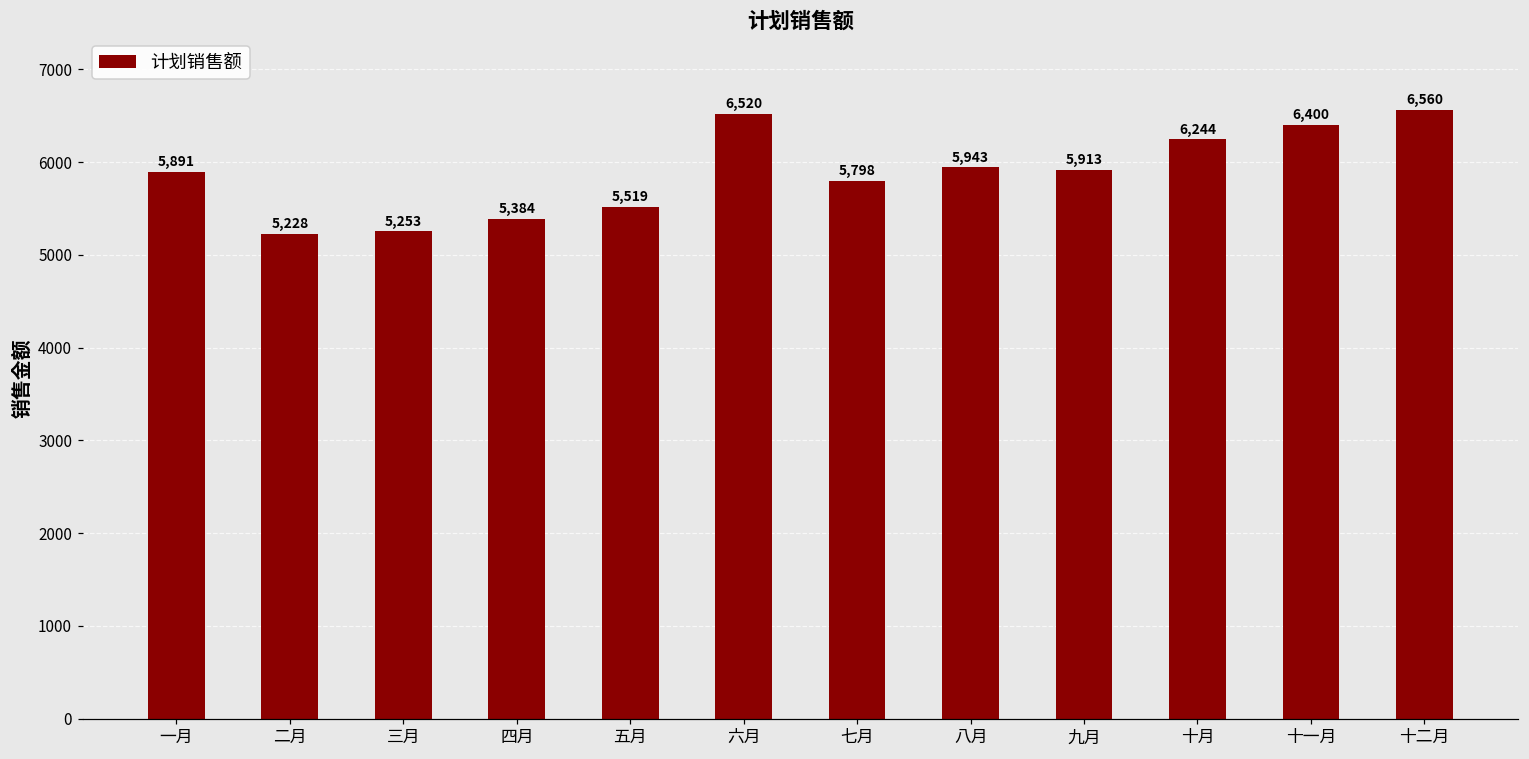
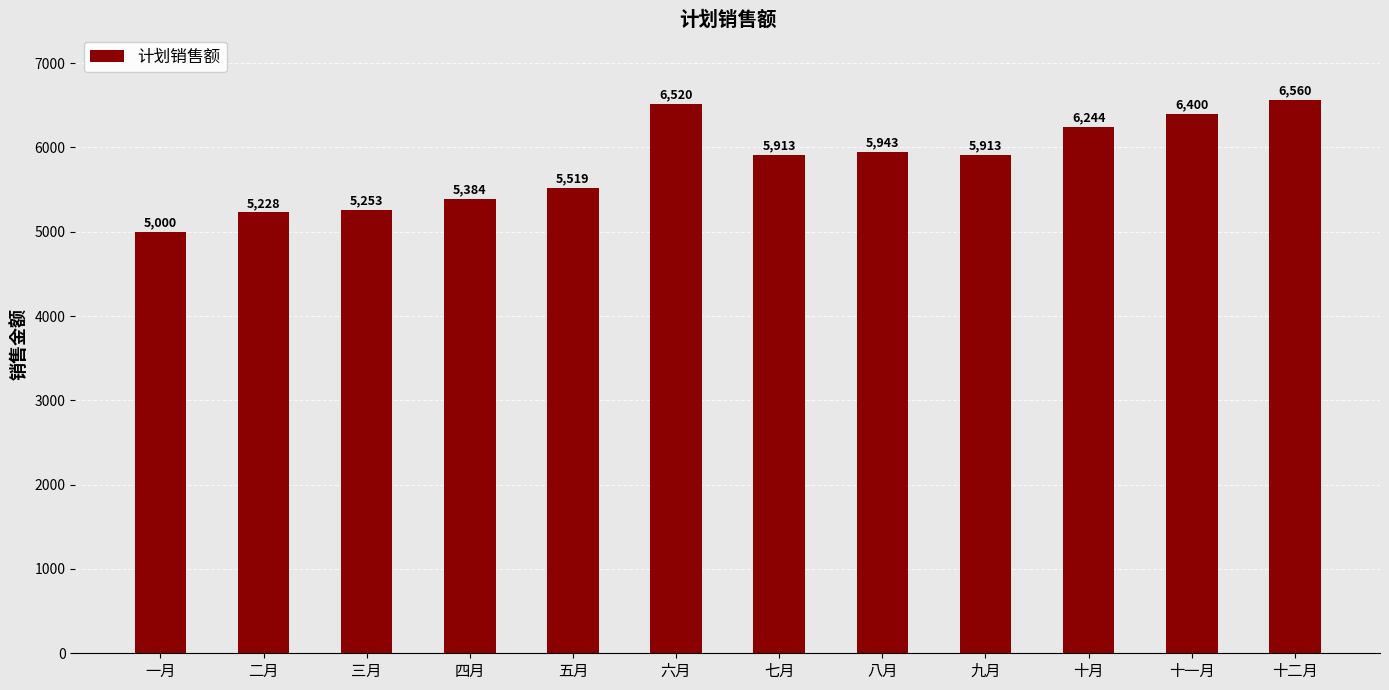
  {
-   "一月": "5,891",
+   "一月": "5,000",
    "二月": "5,228",
    "三月": "5,253",
    "四月": "5,384",
    "五月": "5,519",
    "六月": "6,520",
-   "七月": "5,798",
+   "七月": "5,913",
    "八月": "5,943",
    "九月": "5,913",
    "十月": "6,244",
    "十一月": "6,400",
    "十二月": "6,560"
  }
